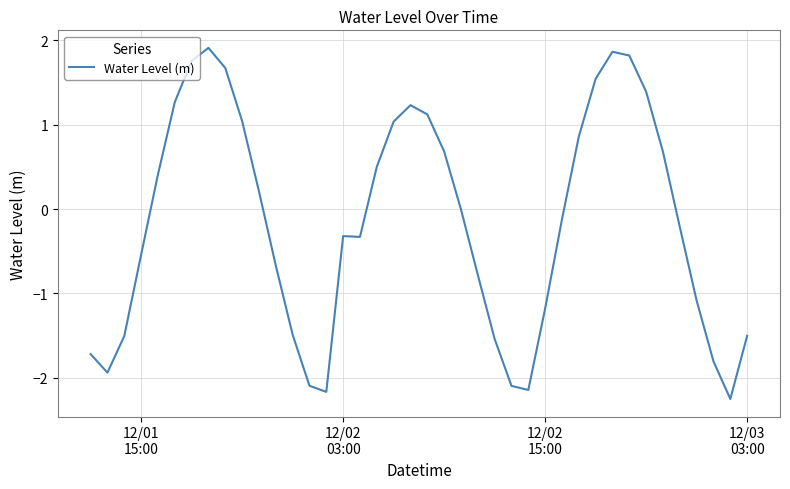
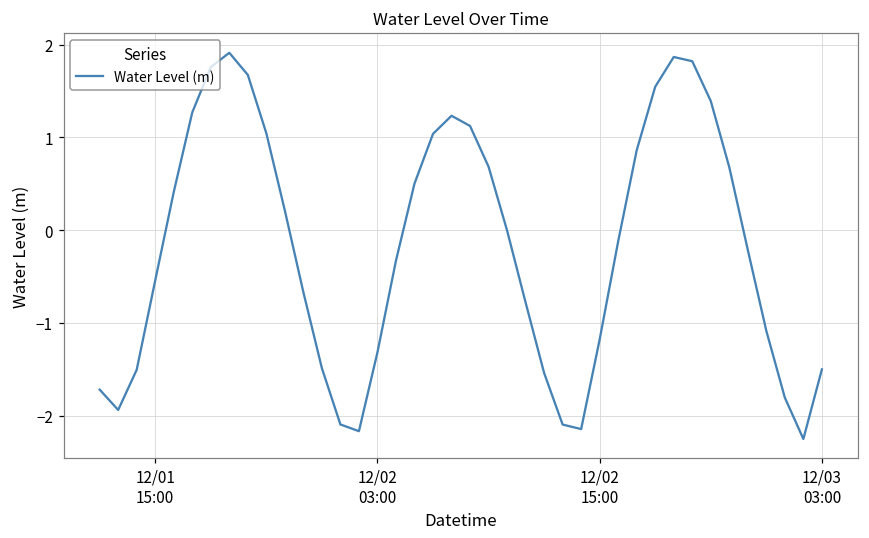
  {
    "12/01 15:00": -0.5,
-   "12/02 03:00": -0.3,
+   "12/02 03:00": -1.3,
    "12/02 15:00": -1.2,
    "12/03 03:00": -1.5
  }
